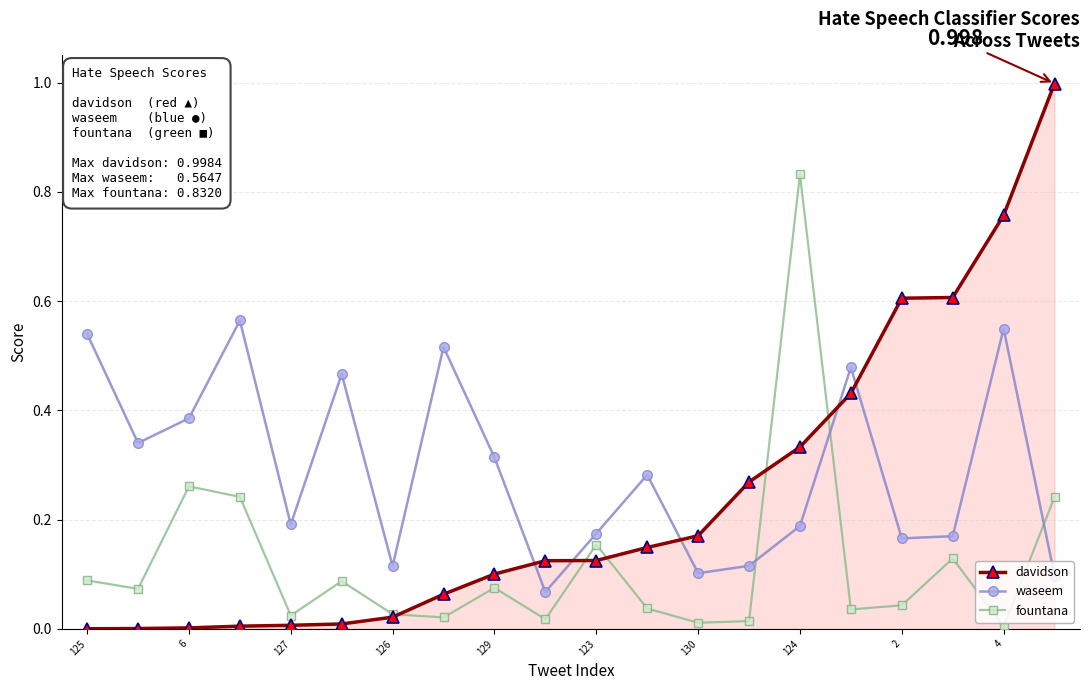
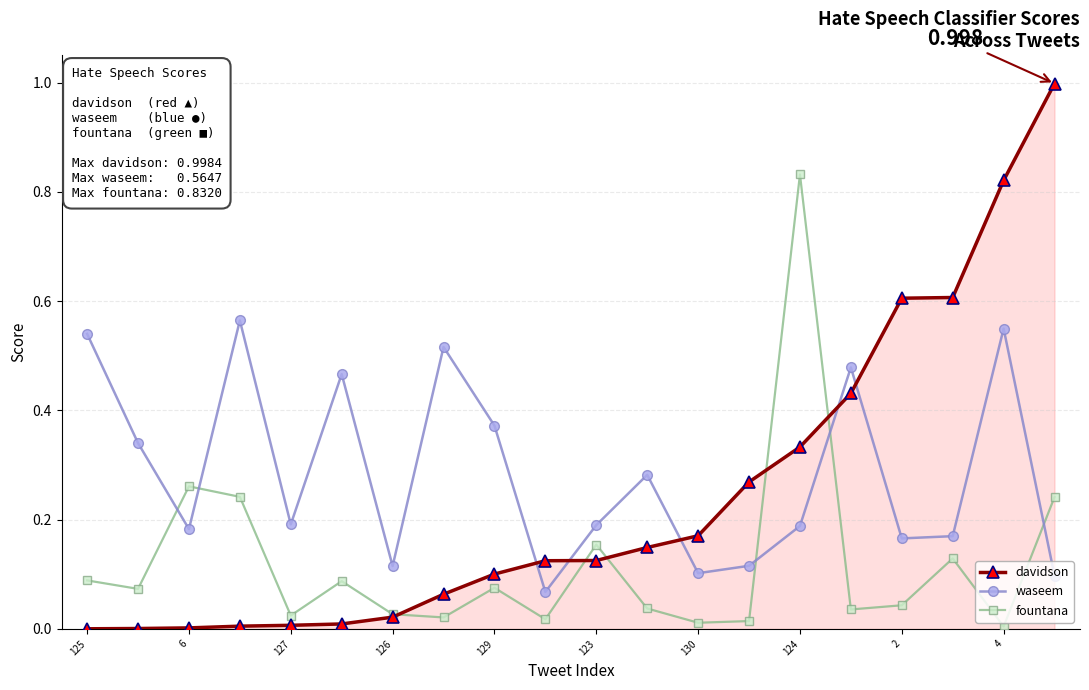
  {
    "davidson": {
      "6": 0.00,
      "126": 0.02,
      "129": 0.10,
      "123": 0.13,
      "124": 0.33,
-     "4": 0.76
+     "4": 0.82
    },
    "waseem": {
-     "6": 0.39,
+     "6": 0.18,
      "126": 0.12,
-     "129": 0.31,
-     "123": 0.17,
+     "129": 0.37,
+     "123": 0.19,
      "124": 0.19,
      "4": 0.55
    },
    "fountana": {
      "6": 0.26,
      "126": 0.03,
      "129": 0.08,
      "123": 0.15,
      "124": 0.83,
      "4": 0.00
    }
  }
